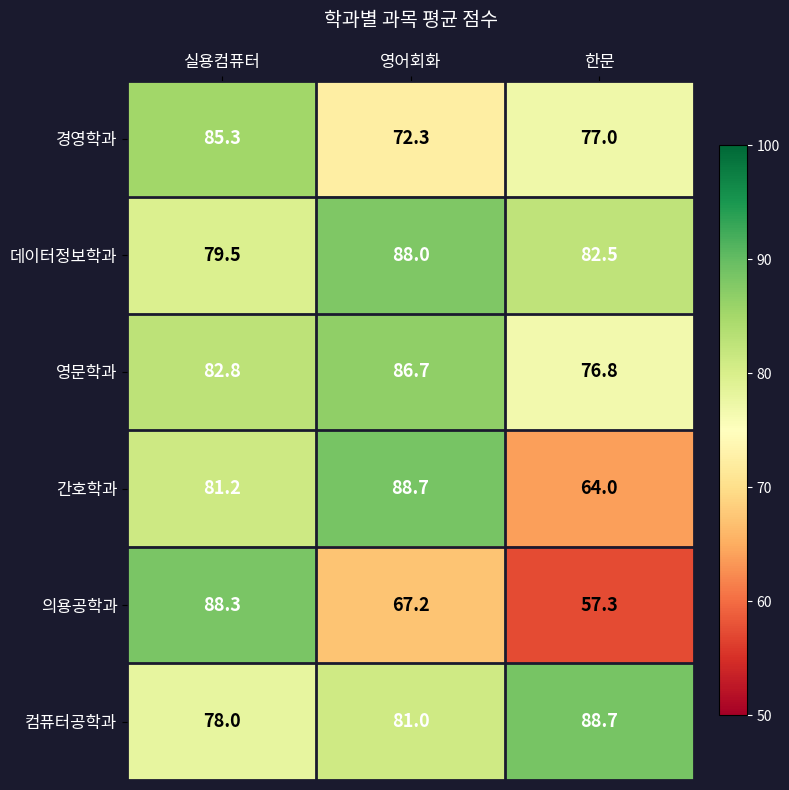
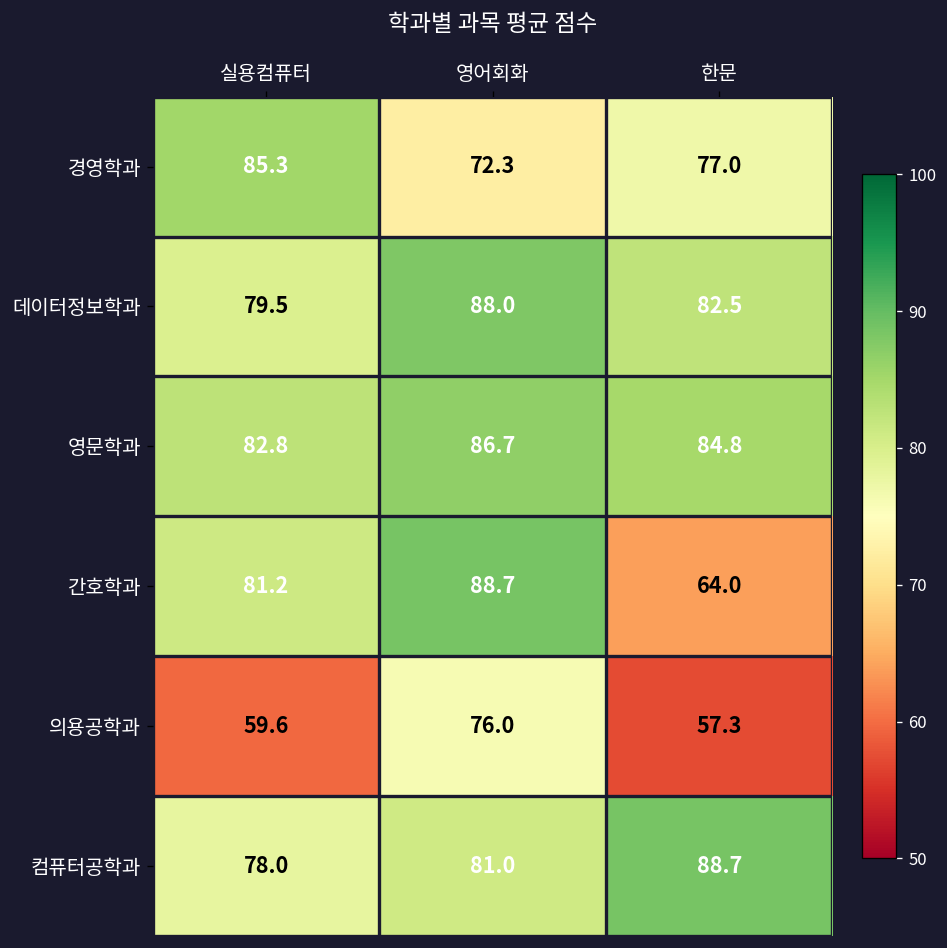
  {
    "경영학과": {
      "실용컴퓨터": 85.3,
      "영어회화": 72.3,
      "한문": 77.0
    },
    "데이터정보학과": {
      "실용컴퓨터": 79.5,
      "영어회화": 88.0,
      "한문": 82.5
    },
    "영문학과": {
      "실용컴퓨터": 82.8,
      "영어회화": 86.7,
-     "한문": 76.8
+     "한문": 84.8
    },
    "간호학과": {
      "실용컴퓨터": 81.2,
      "영어회화": 88.7,
      "한문": 64.0
    },
    "의용공학과": {
-     "실용컴퓨터": 88.3,
-     "영어회화": 67.2,
+     "실용컴퓨터": 59.6,
+     "영어회화": 76.0,
      "한문": 57.3
    },
    "컴퓨터공학과": {
      "실용컴퓨터": 78.0,
      "영어회화": 81.0,
      "한문": 88.7
    }
  }
